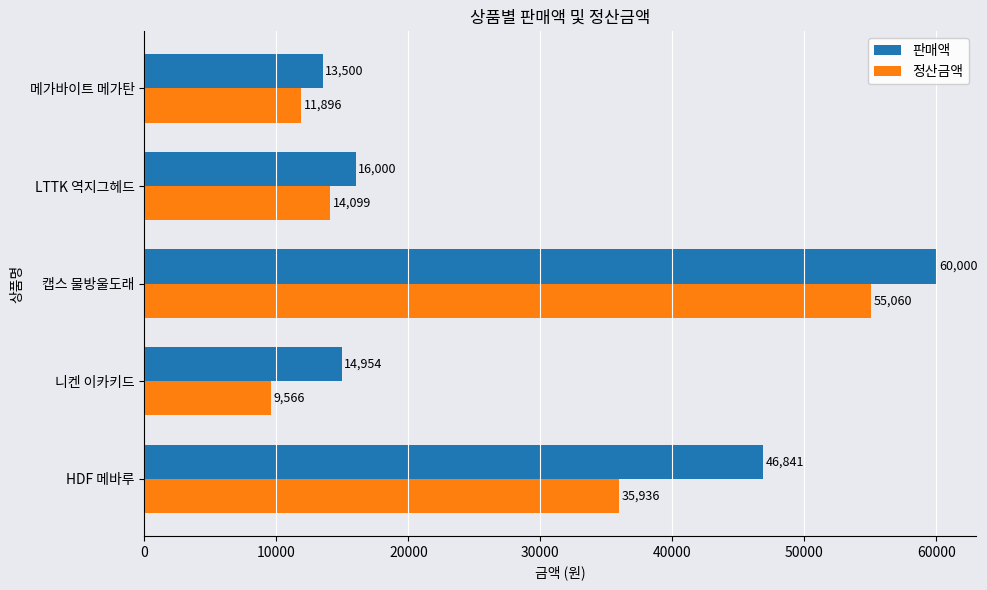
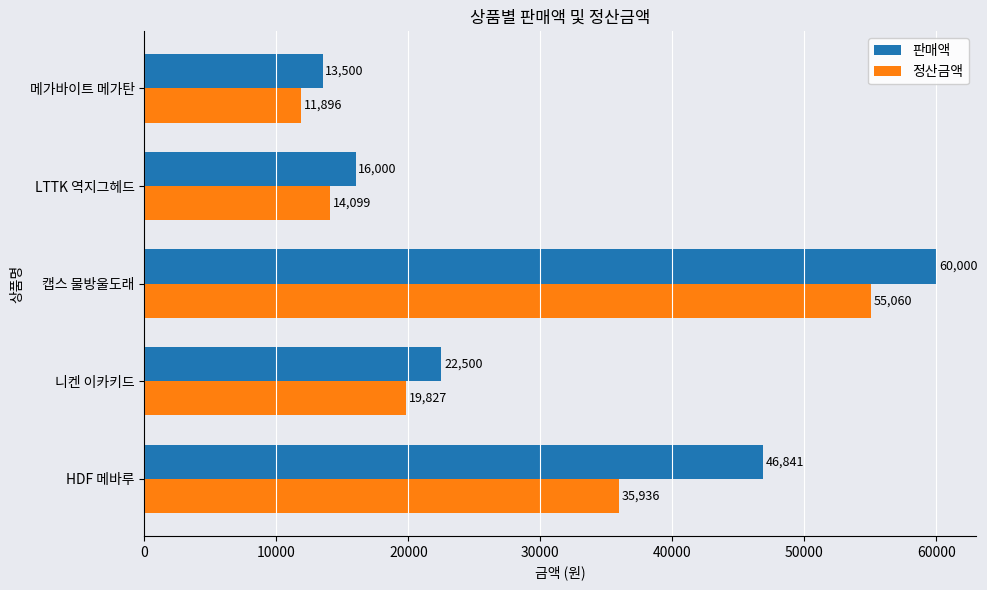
  {
    "판매액": {
      "메가바이트 메가탄": "13,500",
      "LTTK 역지그헤드": "16,000",
      "캡스 물방울도래": "60,000",
-     "니켄 이카키드": "14,954",
+     "니켄 이카키드": "22,500",
      "HDF 메바루": "46,841"
    },
    "정산금액": {
      "메가바이트 메가탄": "11,896",
      "LTTK 역지그헤드": "14,099",
      "캡스 물방울도래": "55,060",
-     "니켄 이카키드": "9,566",
+     "니켄 이카키드": "19,827",
      "HDF 메바루": "35,936"
    }
  }
